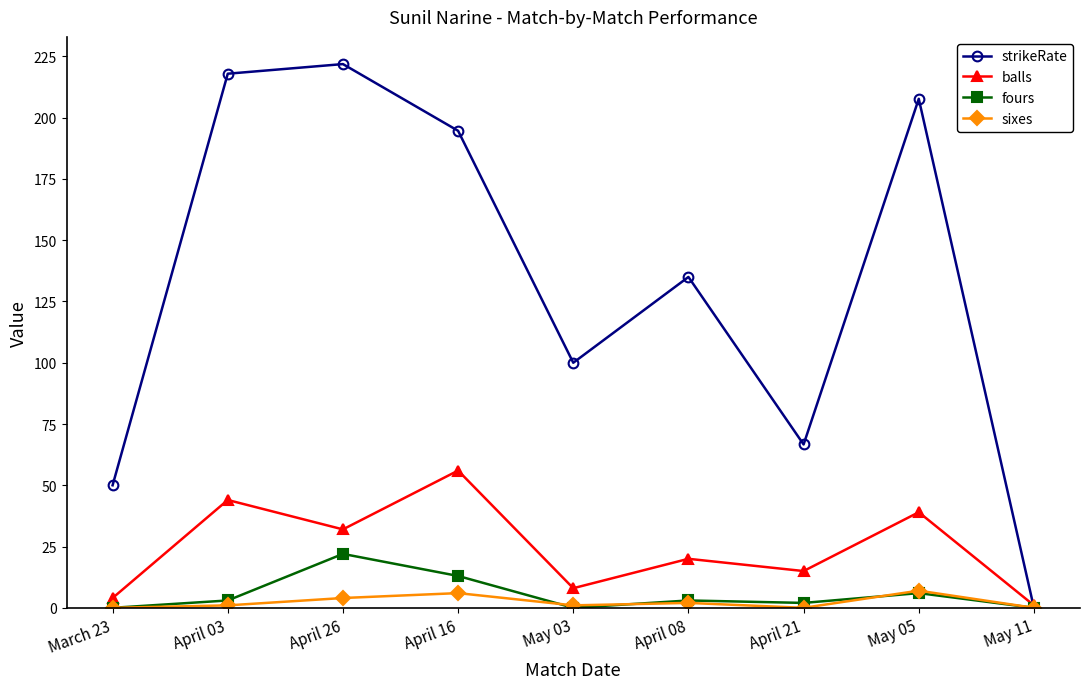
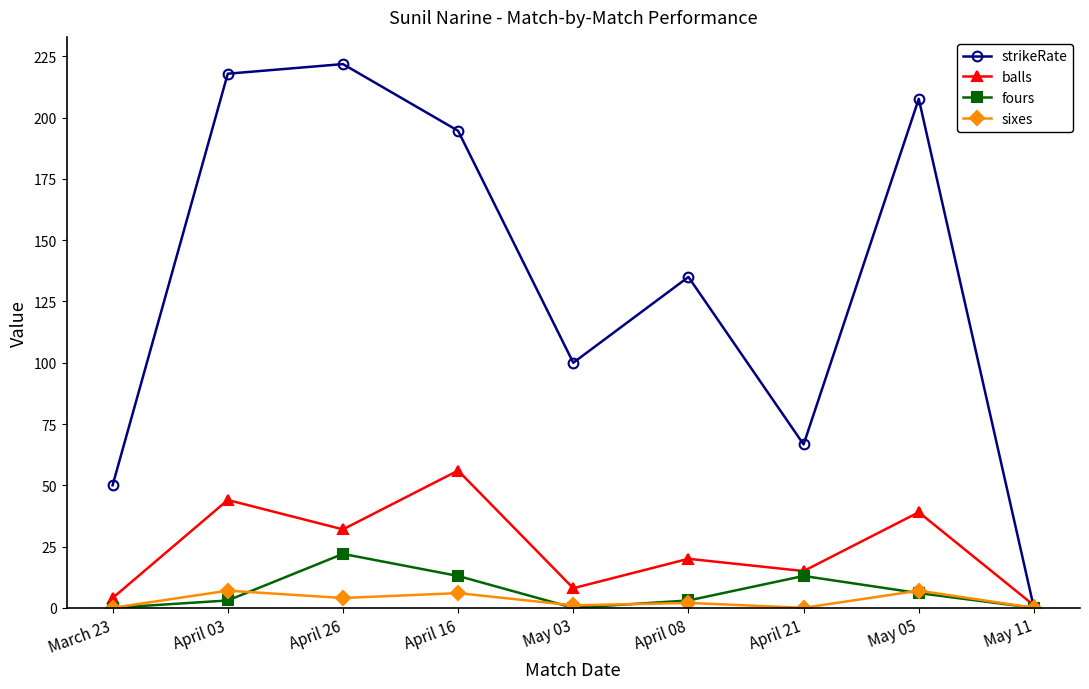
  {
    "strikeRate": {
      "March 23": 50,
      "April 03": 218,
      "April 26": 222,
      "April 16": 195,
      "May 03": 100,
      "April 08": 135,
      "April 21": 67,
      "May 05": 208
    },
    "balls": {
      "March 23": 4,
      "April 03": 44,
      "April 26": 32,
      "April 16": 56,
      "May 03": 8,
      "April 08": 20,
      "April 21": 15,
      "May 05": 39
    },
    "fours": {
      "April 03": 3,
      "April 26": 22,
      "April 16": 13,
-     "April 21": 2
+     "April 21": 13
    },
    "sixes": {
-     "April 03": 1,
+     "April 03": 7,
      "April 26": 4,
      "April 16": 6,
      "April 21": 0
    }
  }
